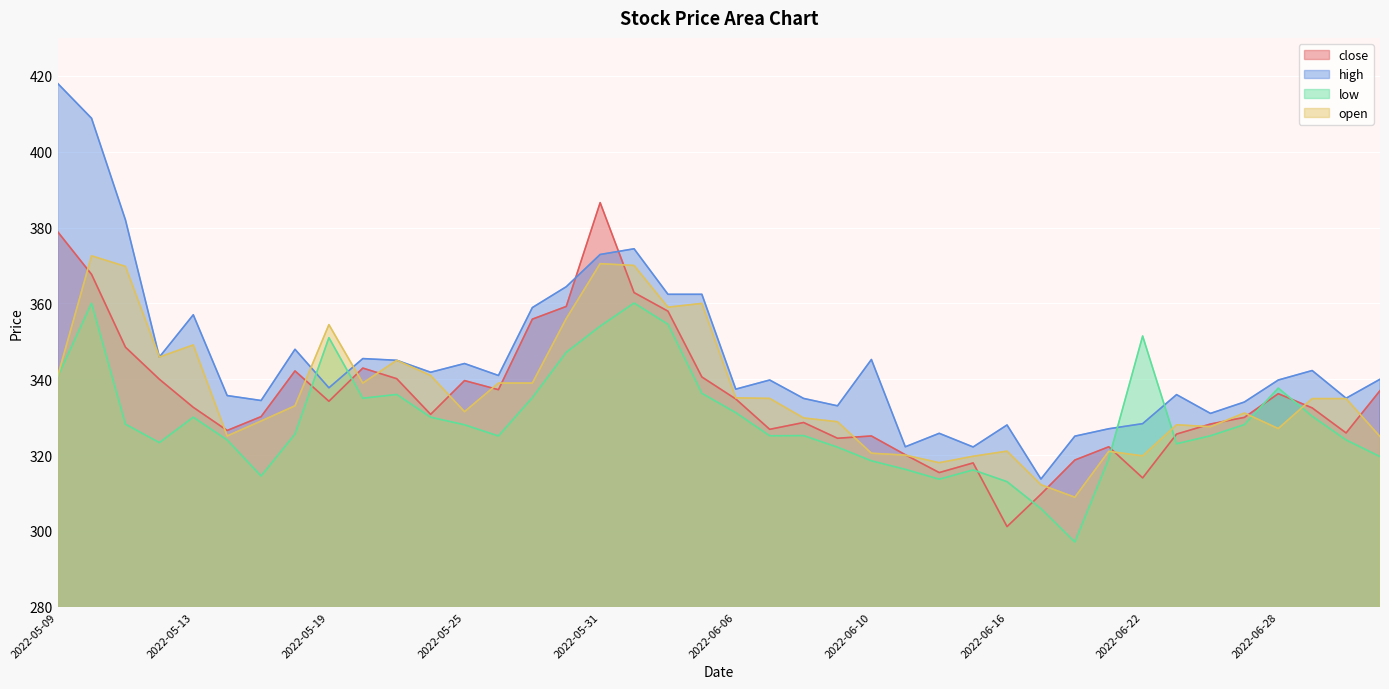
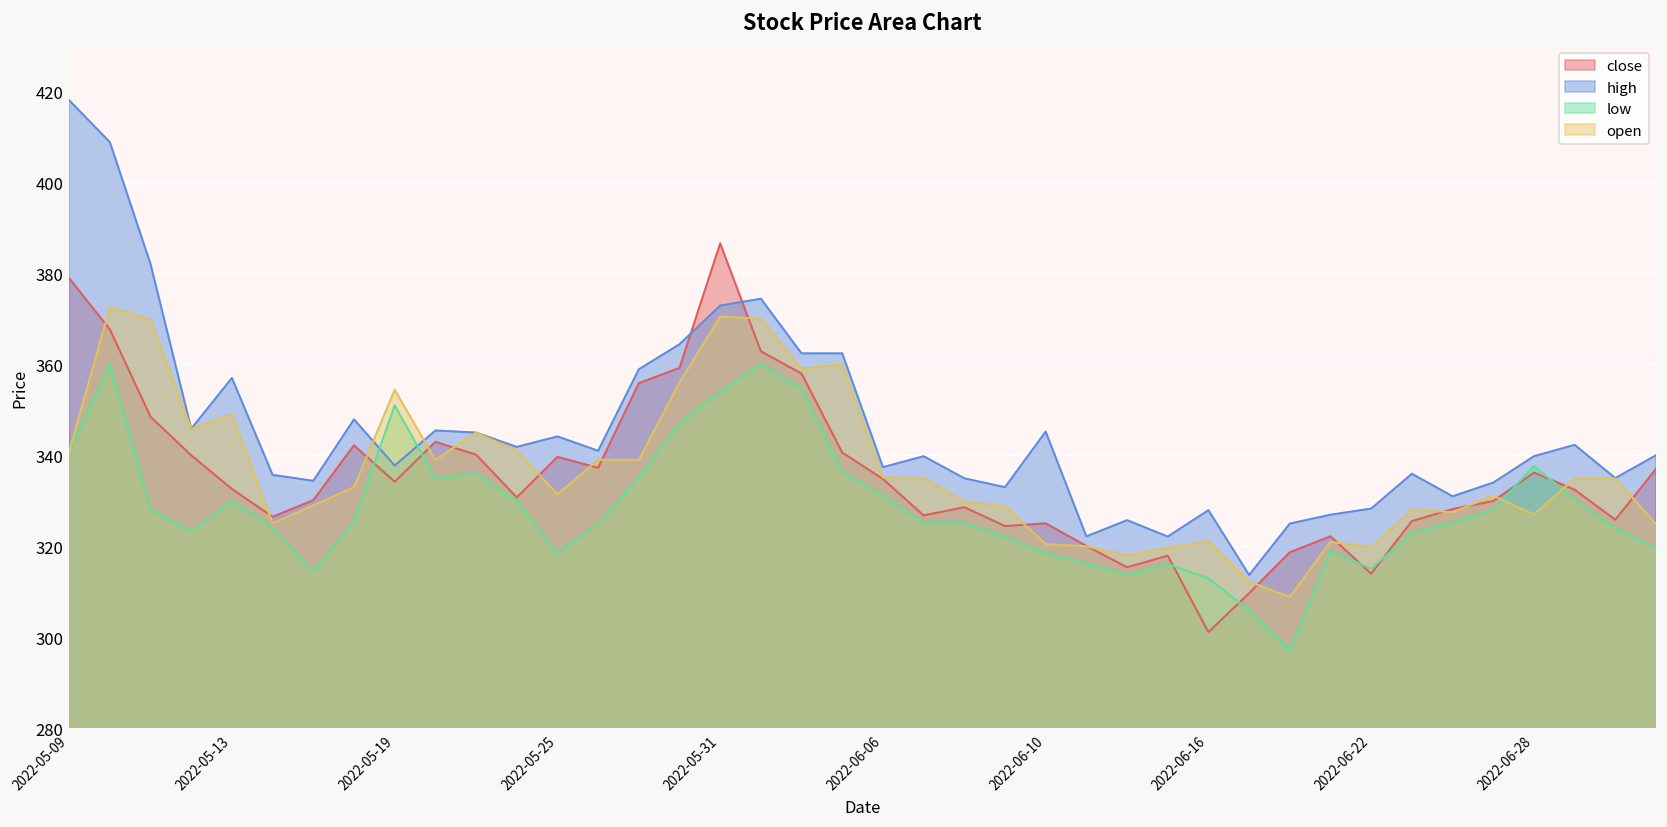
  {
    "close": {
      "2022-05-09": 379,
      "2022-05-13": 333,
      "2022-05-19": 334,
      "2022-05-25": 340,
      "2022-05-31": 387,
      "2022-06-10": 325,
      "2022-06-16": 301,
      "2022-06-22": 314,
      "2022-06-28": 336
    },
    "high": {
      "2022-05-09": 418,
      "2022-05-13": 357,
      "2022-05-19": 338,
      "2022-05-25": 344,
      "2022-05-31": 373,
      "2022-06-06": 337,
      "2022-06-10": 345,
      "2022-06-16": 328,
      "2022-06-22": 328,
      "2022-06-28": 340
    },
    "low": {
      "2022-05-13": 330,
      "2022-05-19": 351,
-     "2022-05-25": 328,
+     "2022-05-25": 319,
      "2022-05-31": 354,
      "2022-06-06": 331,
      "2022-06-10": 319,
      "2022-06-16": 313,
-     "2022-06-22": 351,
+     "2022-06-22": 315,
      "2022-06-28": 338
    },
    "open": {
      "2022-05-13": 349,
      "2022-05-19": 354,
      "2022-05-25": 331,
      "2022-05-31": 370,
      "2022-06-10": 321,
      "2022-06-16": 321,
      "2022-06-22": 320,
      "2022-06-28": 327
    }
  }
